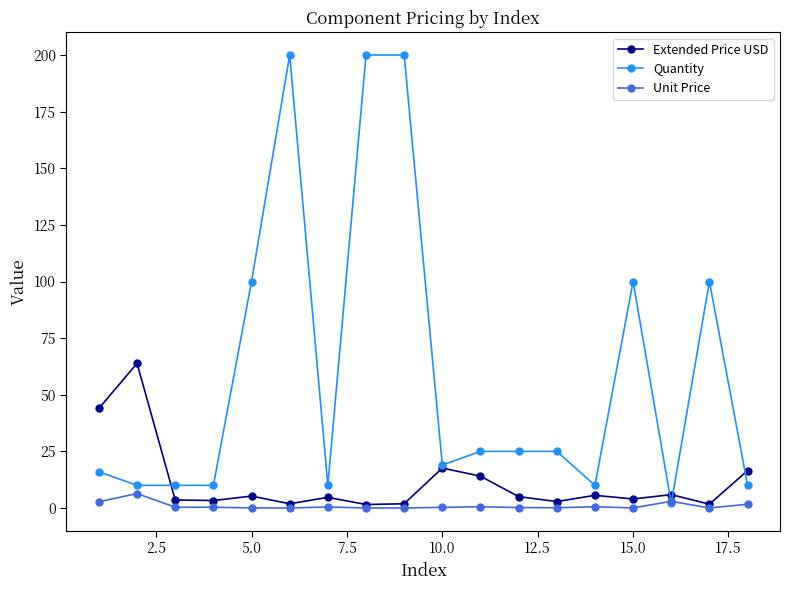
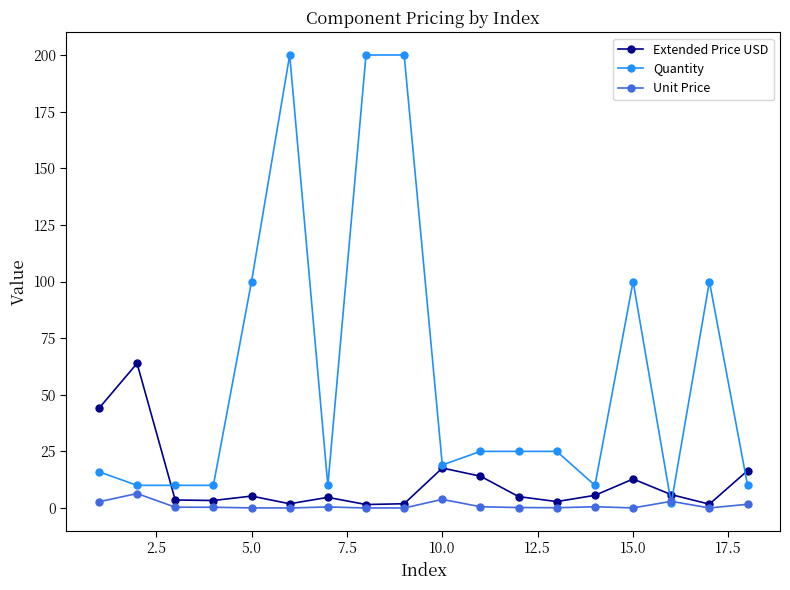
  {
    "Extended Price USD": {
      "5.0": 5,
      "10.0": 18,
-     "15.0": 4
+     "15.0": 13
    },
    "Quantity": {
      "5.0": 100,
      "10.0": 19,
      "15.0": 100
    },
    "Unit Price": {
      "5.0": 0,
-     "10.0": 0,
+     "10.0": 4,
      "15.0": 0
    }
  }
